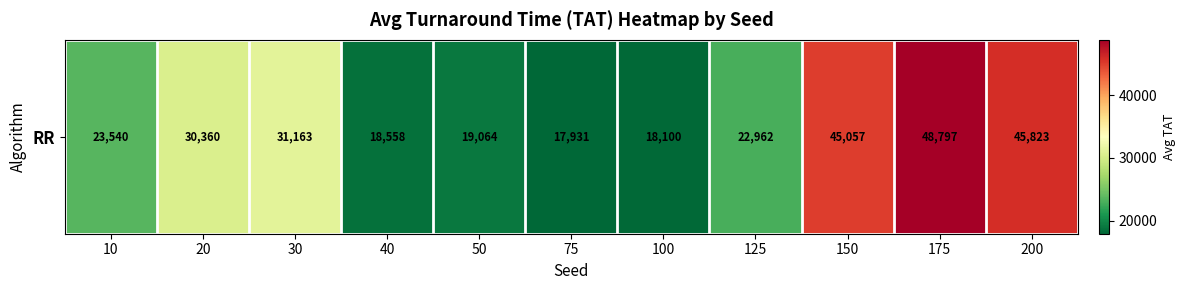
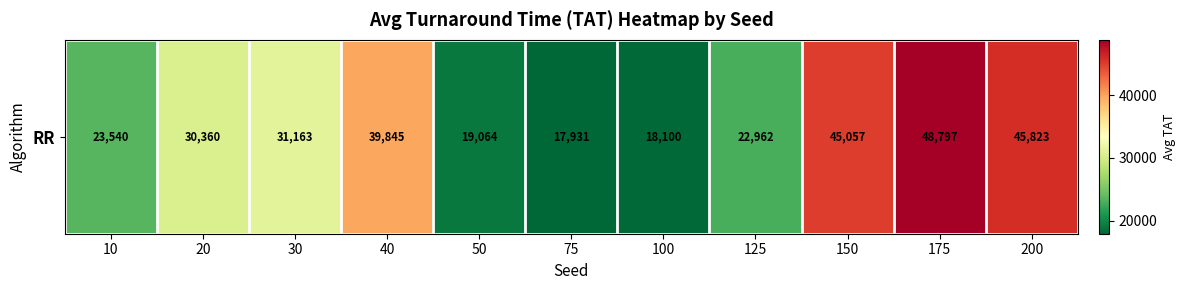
  {
    "RR": {
      "10": "23,540",
      "20": "30,360",
      "30": "31,163",
-     "40": "18,558",
+     "40": "39,845",
      "50": "19,064",
      "75": "17,931",
      "100": "18,100",
      "125": "22,962",
      "150": "45,057",
      "175": "48,797",
      "200": "45,823"
    }
  }
